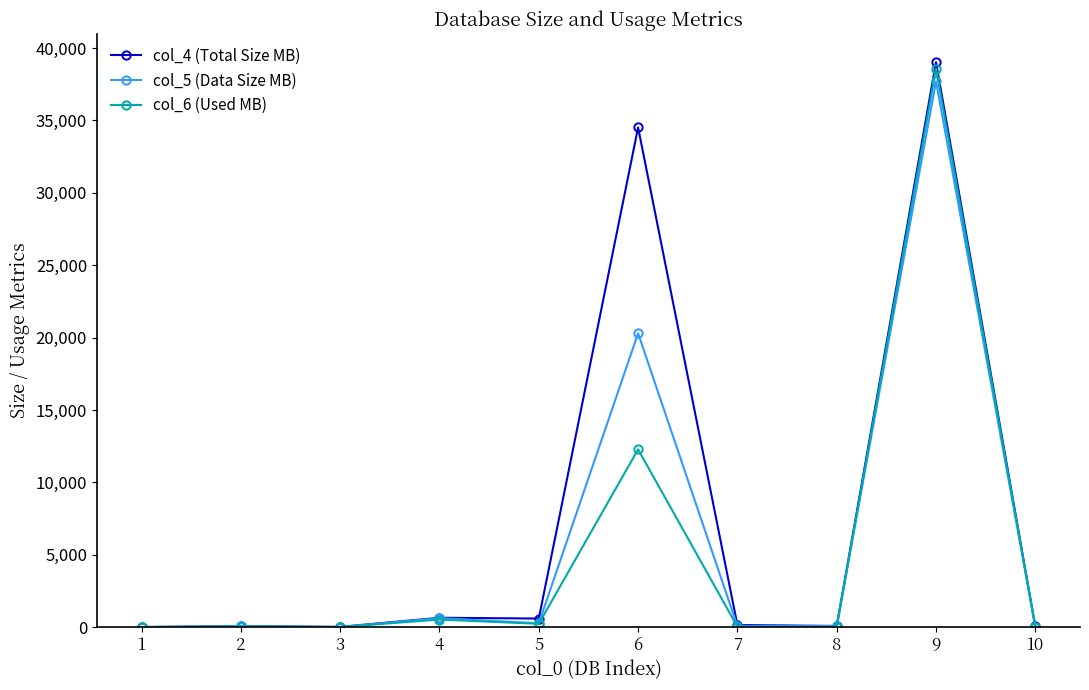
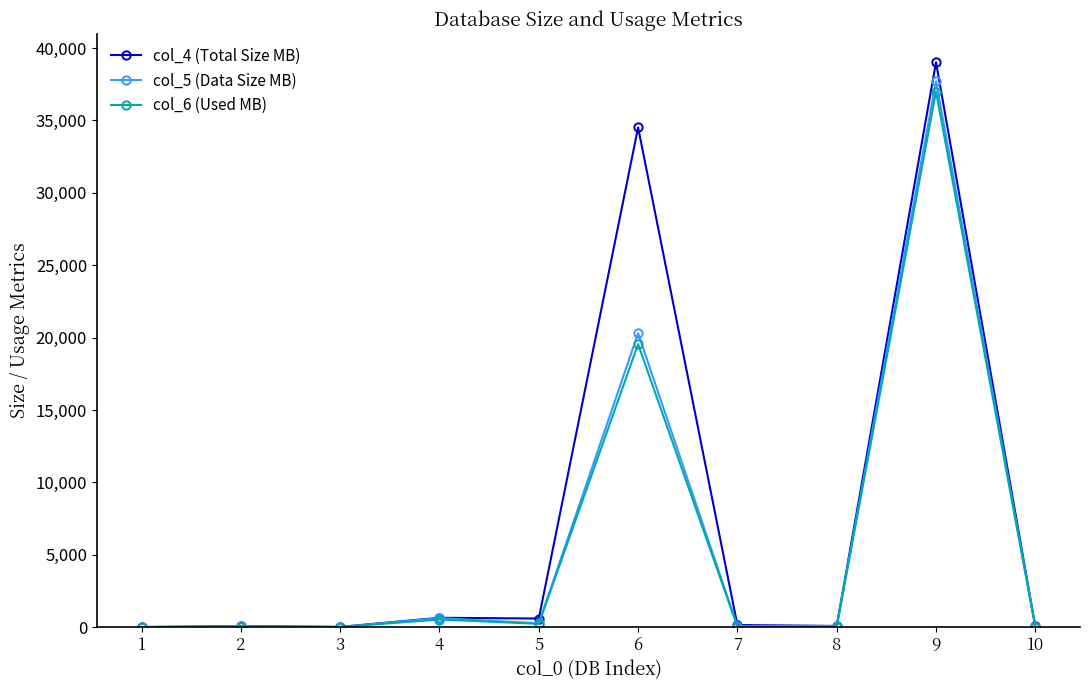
  {
    "col_4 (Total Size MB)": {
      "5": "600",
      "6": "34,500",
      "9": "39,000"
    },
    "col_5 (Data Size MB)": {
      "6": "20,300",
      "9": "37,700"
    },
    "col_6 (Used MB)": {
-     "6": "12,300",
-     "9": "38,600"
+     "6": "19,500",
+     "9": "37,000"
    }
  }
